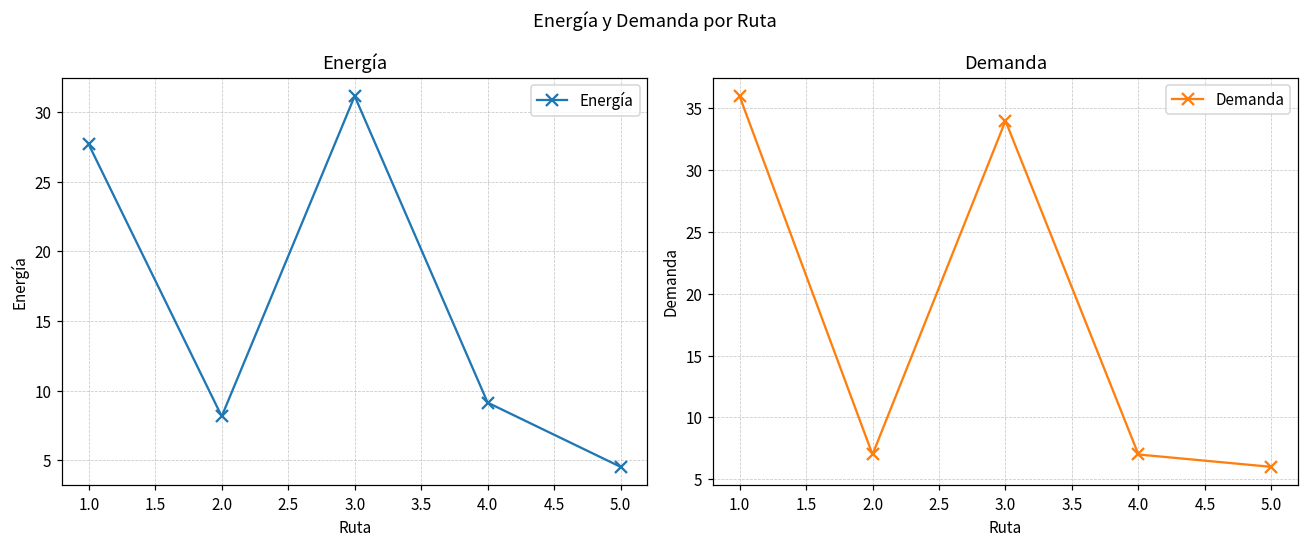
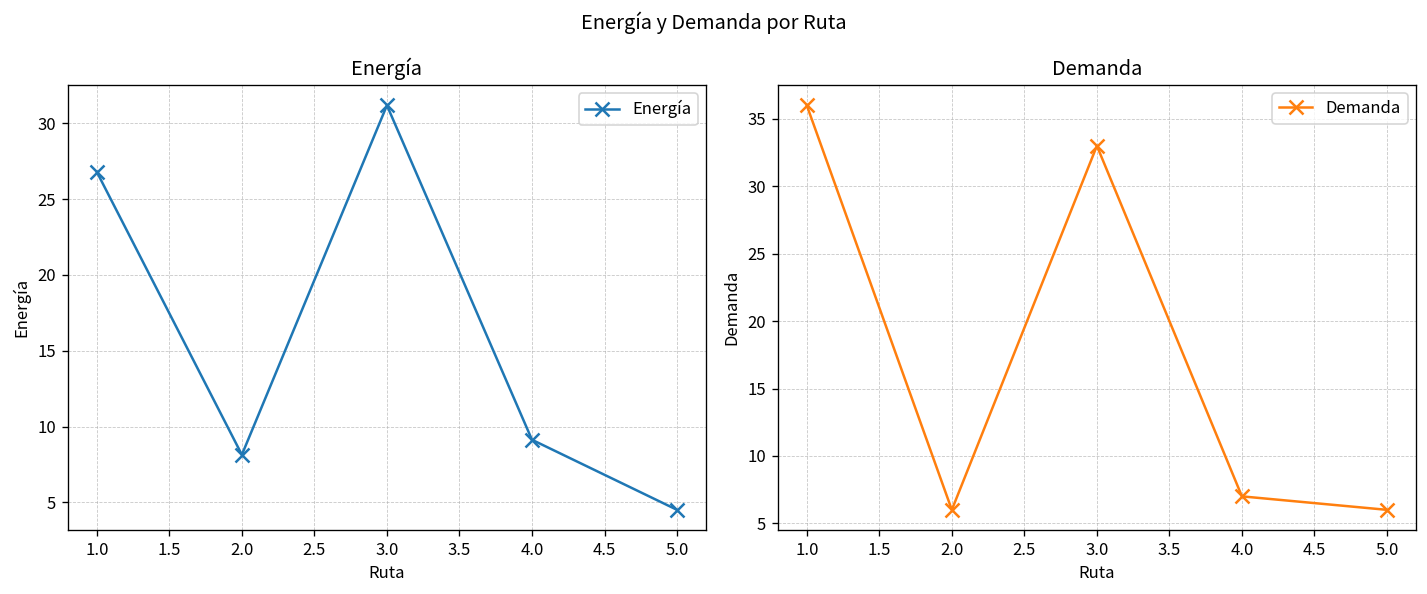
  {
    "Energía": {
-     "1.0": 27.7,
+     "1.0": 26.8,
      "2.0": 8.1,
      "3.0": 31.2,
      "4.0": 9.1,
      "5.0": 4.5
    },
    "Demanda": {
      "1.0": 36,
-     "2.0": 7,
-     "3.0": 34,
+     "2.0": 6,
+     "3.0": 33,
      "4.0": 7,
      "5.0": 6
    }
  }
